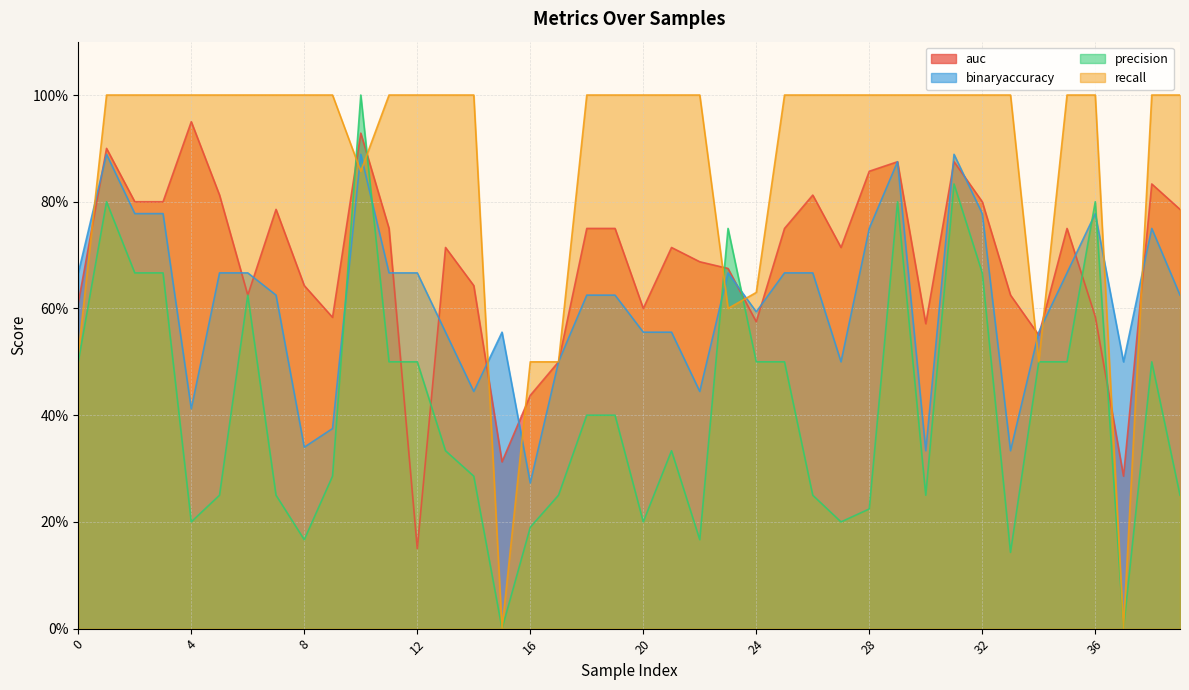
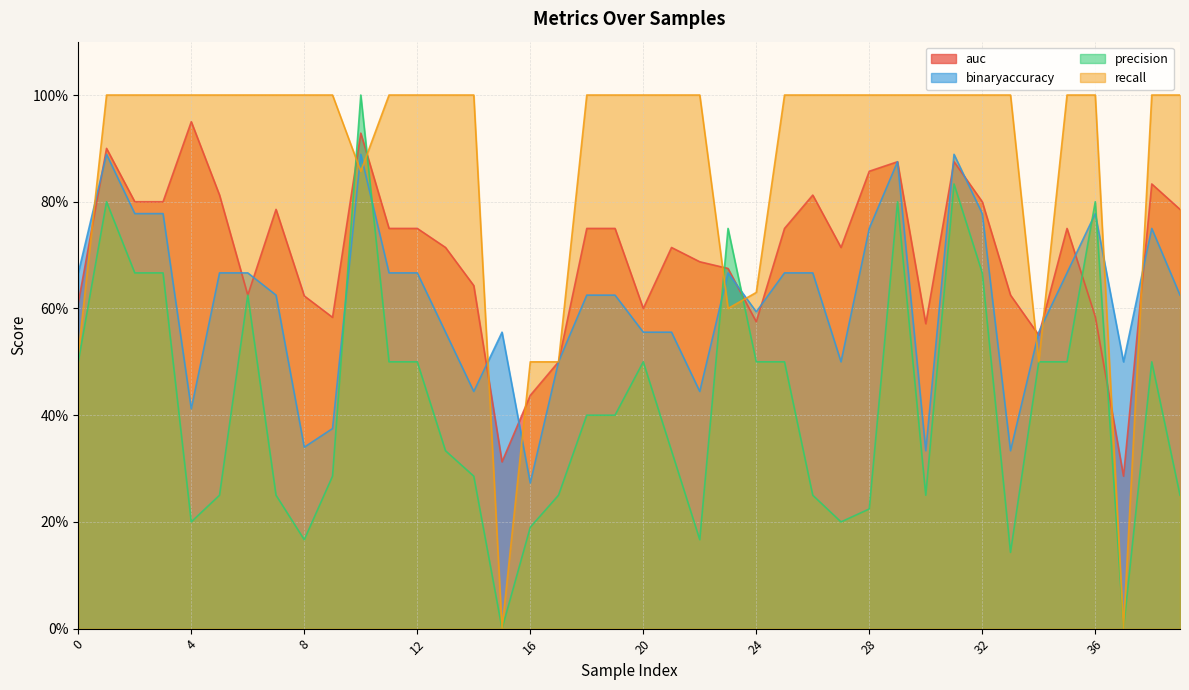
  {
    "auc": {
      "0": "61%",
      "4": "95%",
-     "8": "64%",
-     "12": "15%",
+     "8": "62%",
+     "12": "75%",
      "16": "44%",
      "20": "60%",
      "24": "57%",
      "28": "86%",
      "32": "80%",
      "36": "58%"
    },
    "binaryaccuracy": {
      "0": "67%",
      "4": "41%",
      "8": "34%",
      "12": "67%",
      "16": "27%",
      "20": "56%",
      "24": "59%",
      "28": "75%",
      "32": "78%",
      "36": "78%"
    },
    "precision": {
      "0": "50%",
      "4": "20%",
      "8": "17%",
      "12": "50%",
      "16": "19%",
-     "20": "20%",
+     "20": "50%",
      "24": "50%",
      "28": "22%",
      "32": "67%",
      "36": "80%"
    },
    "recall": {
      "0": "51%",
      "4": "100%",
      "8": "100%",
      "12": "100%",
      "16": "50%",
      "20": "100%",
      "24": "63%",
      "28": "100%",
      "32": "100%",
      "36": "100%"
    }
  }
